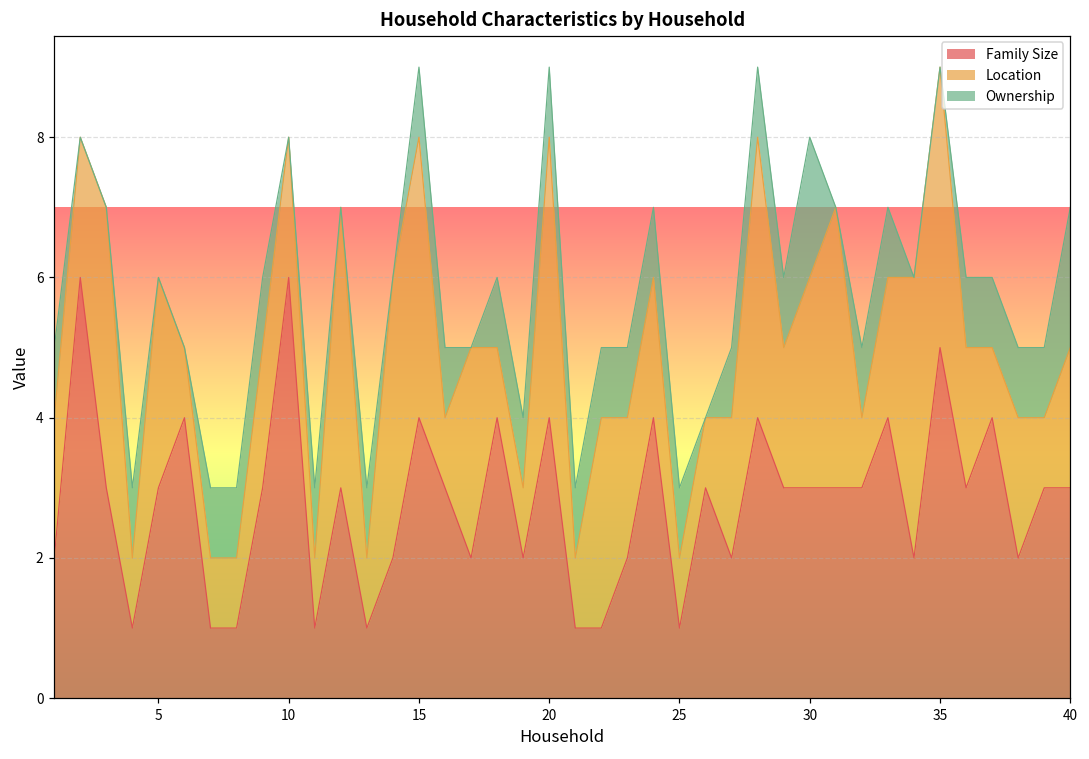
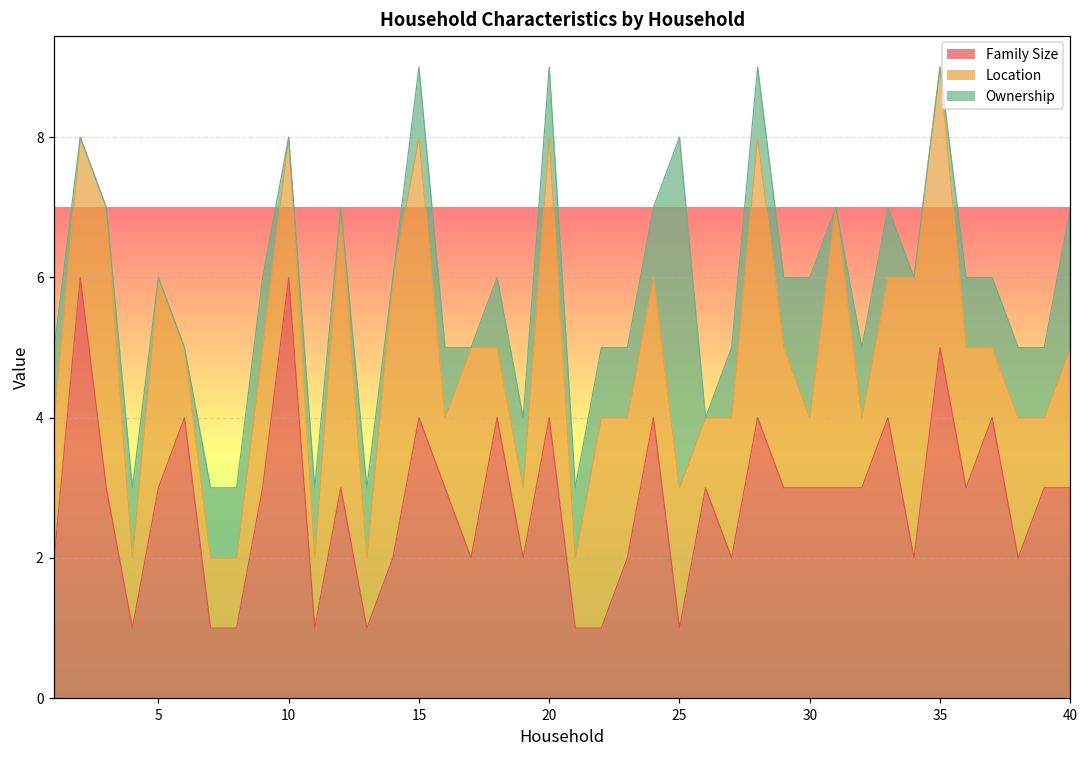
  {
    "Family Size": {
      "5": 3,
      "10": 6,
      "15": 4,
      "20": 4,
      "25": 1,
      "30": 3,
      "35": 5,
      "40": 3
    },
    "Location": {
      "15": 8,
      "20": 8,
-     "25": 1,
-     "30": 3,
+     "25": 2,
+     "30": 1,
      "40": 5
    },
    "Ownership": {
      "15": 9,
      "20": 9,
-     "25": 1,
+     "25": 5,
      "40": 7
    }
  }
